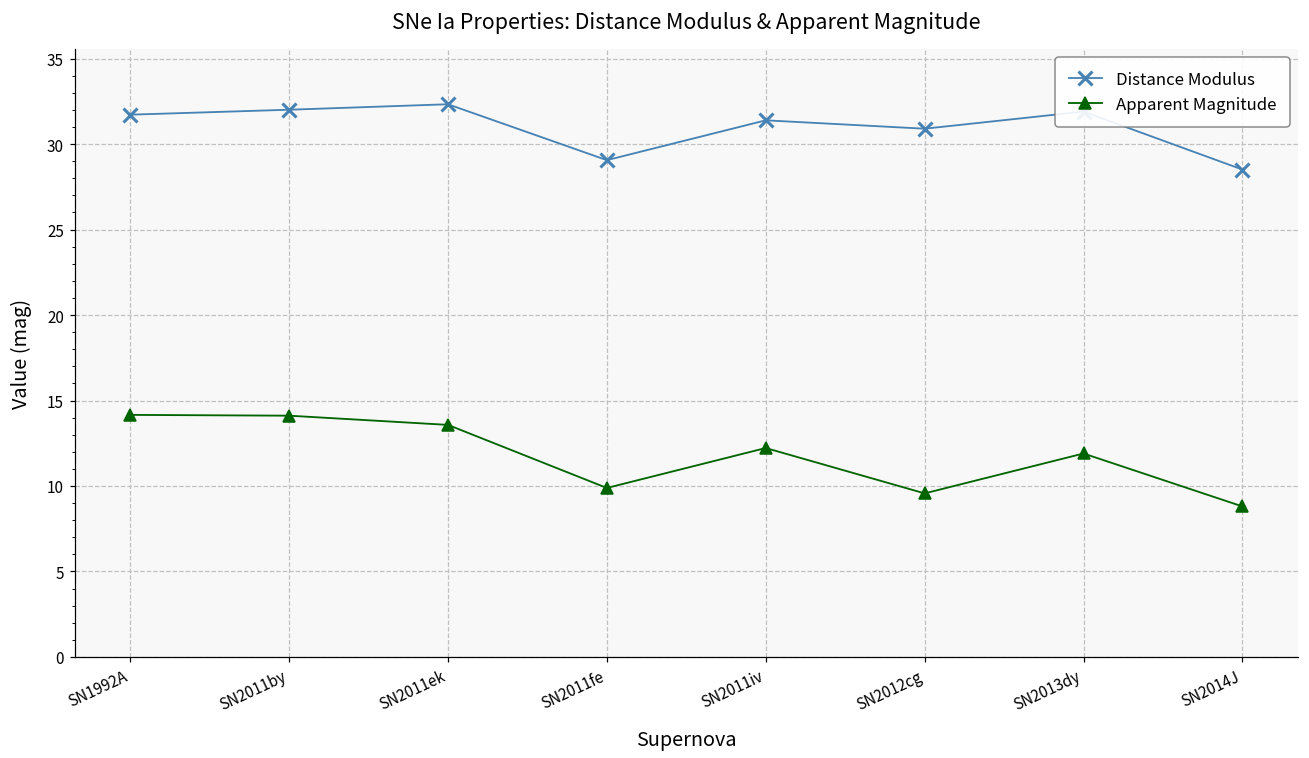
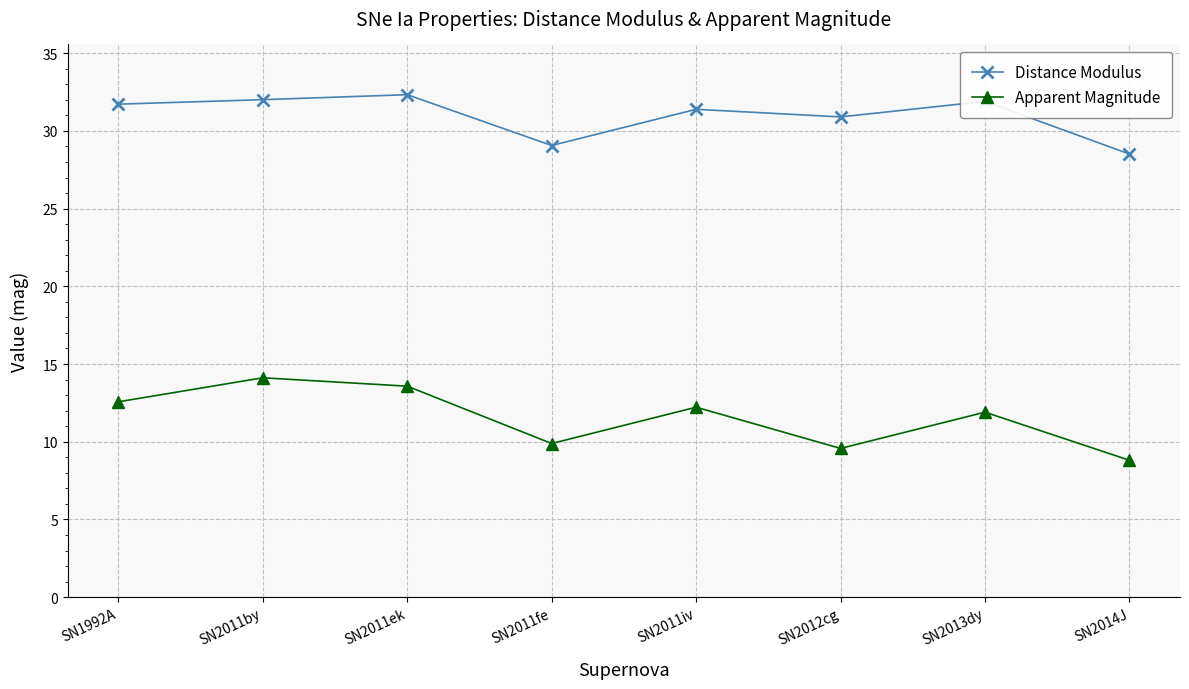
  {
    "Distance Modulus": {
      "SN1992A": 31.7,
      "SN2011by": 32.0,
      "SN2011ek": 32.3,
      "SN2011fe": 29.1,
      "SN2011iv": 31.4,
      "SN2012cg": 30.9,
      "SN2014J": 28.5
    },
    "Apparent Magnitude": {
-     "SN1992A": 14.2,
+     "SN1992A": 12.6,
      "SN2011by": 14.1,
      "SN2011ek": 13.6,
      "SN2011fe": 9.9,
      "SN2011iv": 12.2,
      "SN2012cg": 9.6,
      "SN2013dy": 11.9,
      "SN2014J": 8.8
    }
  }
